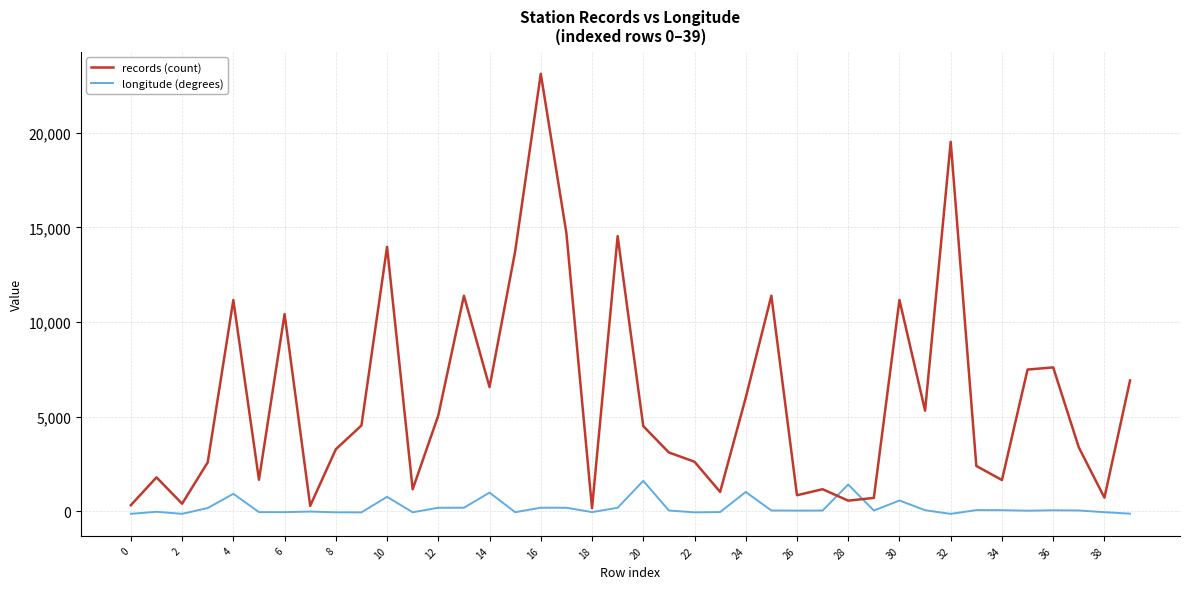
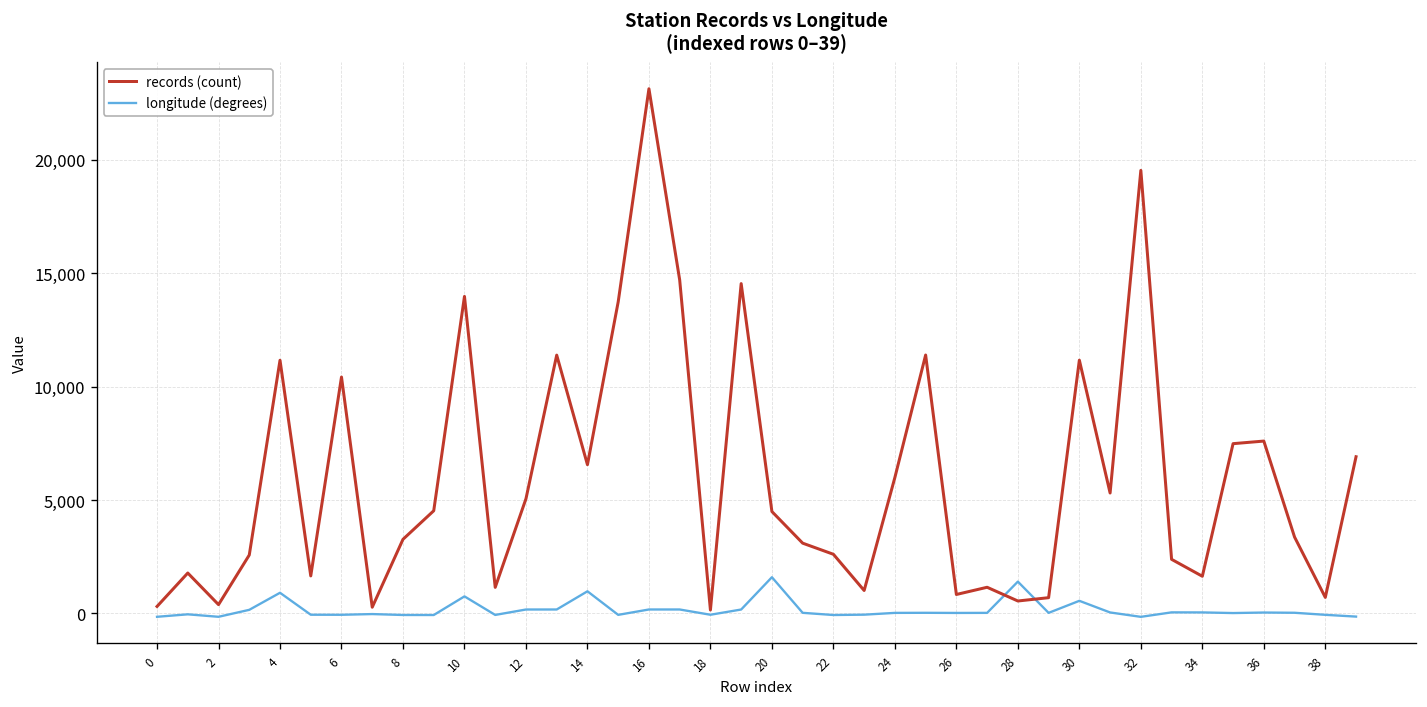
  {
    "records (count)": {
      "0": "300",
      "2": "400",
      "4": "11,200",
      "6": "10,400",
      "8": "3,300",
      "10": "14,000",
      "12": "5,100",
      "14": "6,600",
      "16": "23,100",
      "18": "200",
      "20": "4,500",
      "22": "2,600",
      "24": "6,000",
      "26": "800",
      "28": "500",
      "30": "11,200",
      "32": "19,500",
      "34": "1,600",
      "36": "7,600",
      "38": "700"
    },
    "longitude (degrees)": {
      "0": "-100",
      "2": "-100",
      "4": "900",
      "6": "-100",
      "8": "-100",
      "10": "800",
      "12": "200",
      "14": "1,000",
      "16": "200",
      "18": "-100",
      "20": "1,600",
      "22": "-100",
-     "24": "1,000",
+     "24": "0",
      "26": "0",
      "28": "1,400",
      "30": "600",
      "32": "-100",
      "34": "0",
      "36": "0",
      "38": "-100"
    }
  }
